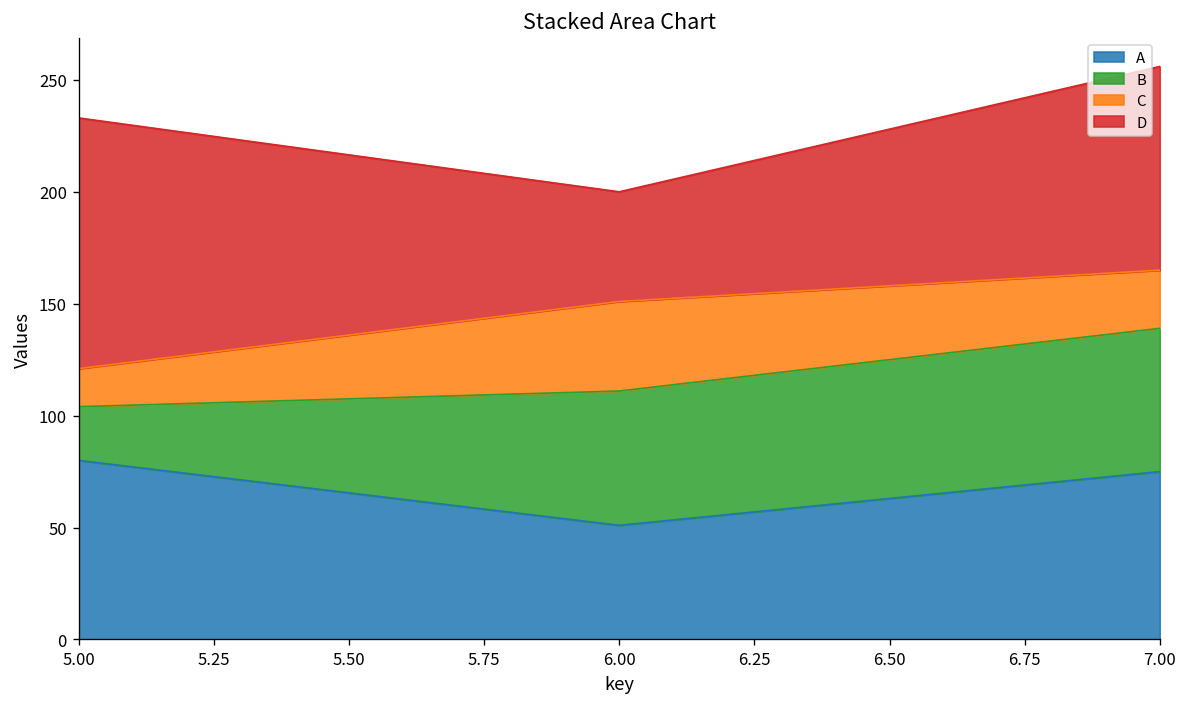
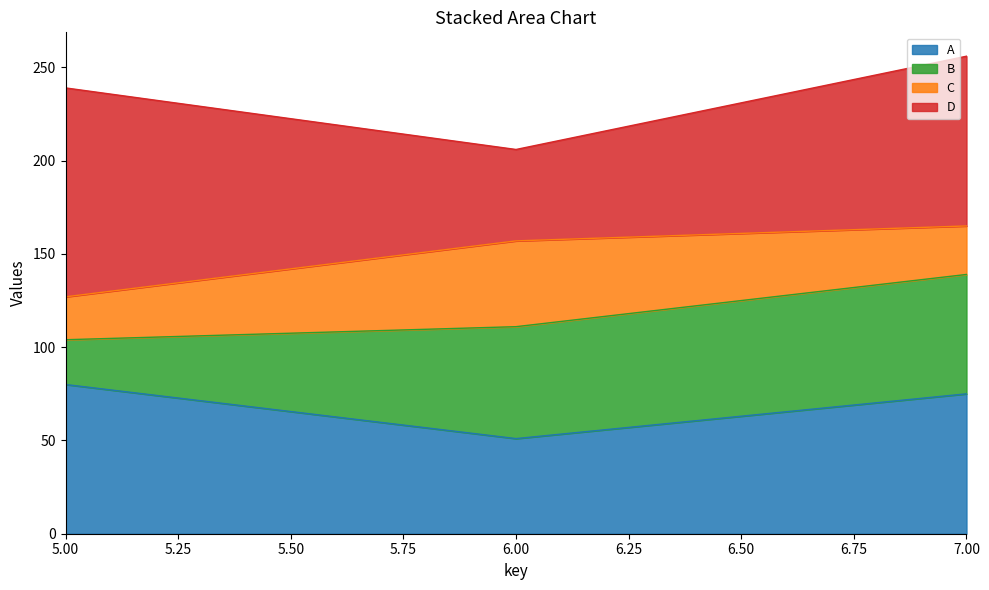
  {
    "A": {
      "5.00": 80,
      "6.00": 51,
      "7.00": 75
    },
    "B": {
      "5.00": 24,
      "6.00": 60,
      "7.00": 64
    },
    "C": {
-     "5.00": 17,
-     "6.00": 40,
+     "5.00": 23,
+     "6.00": 46,
      "7.00": 26
    },
    "D": {
      "5.00": 112,
      "6.00": 49,
      "7.00": 91
    }
  }
